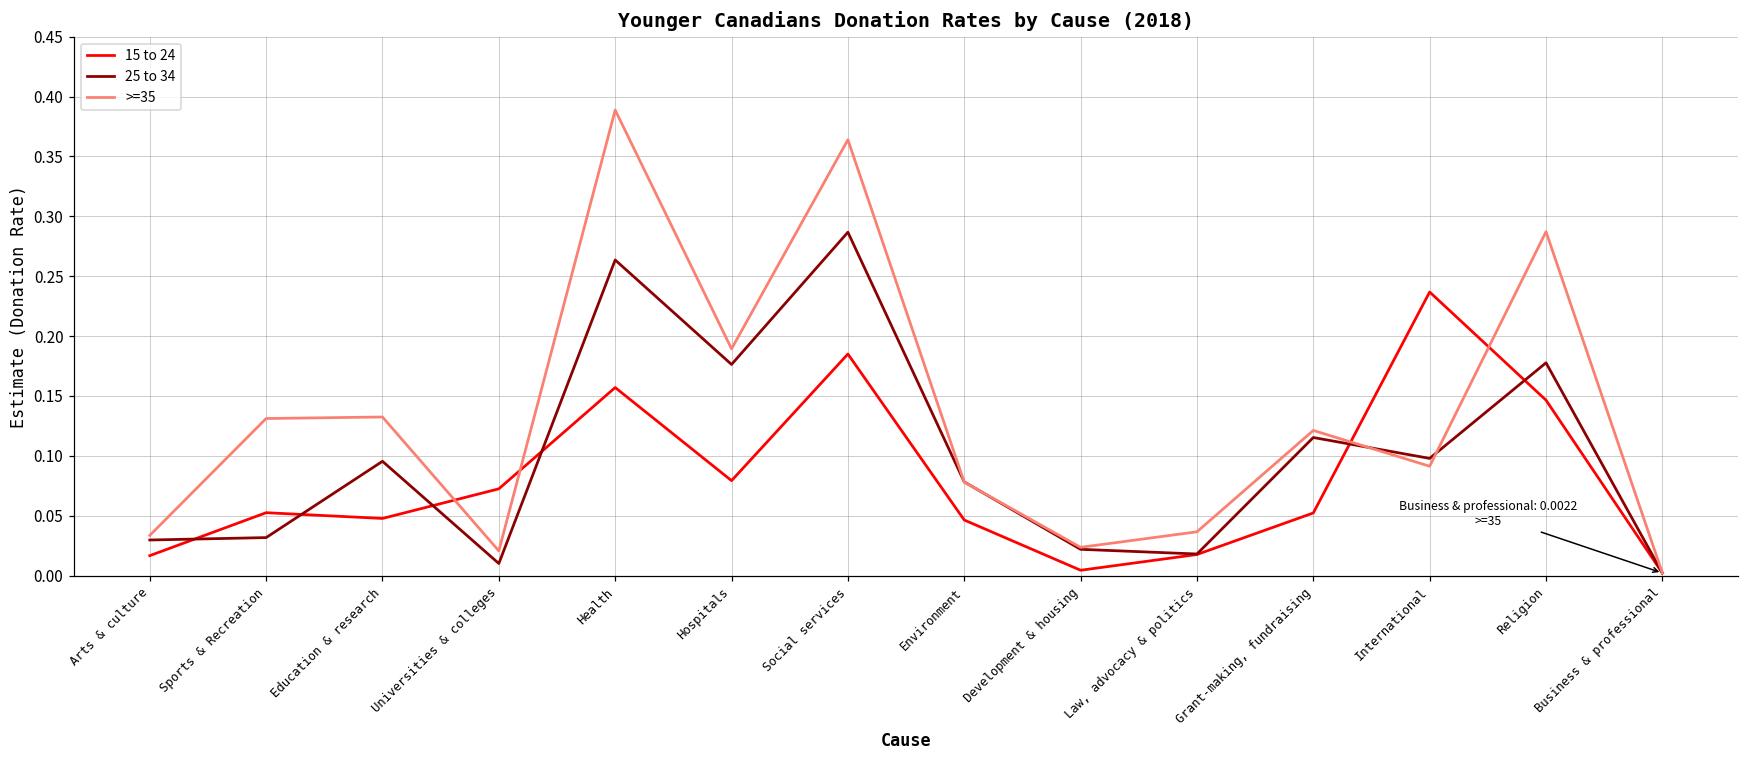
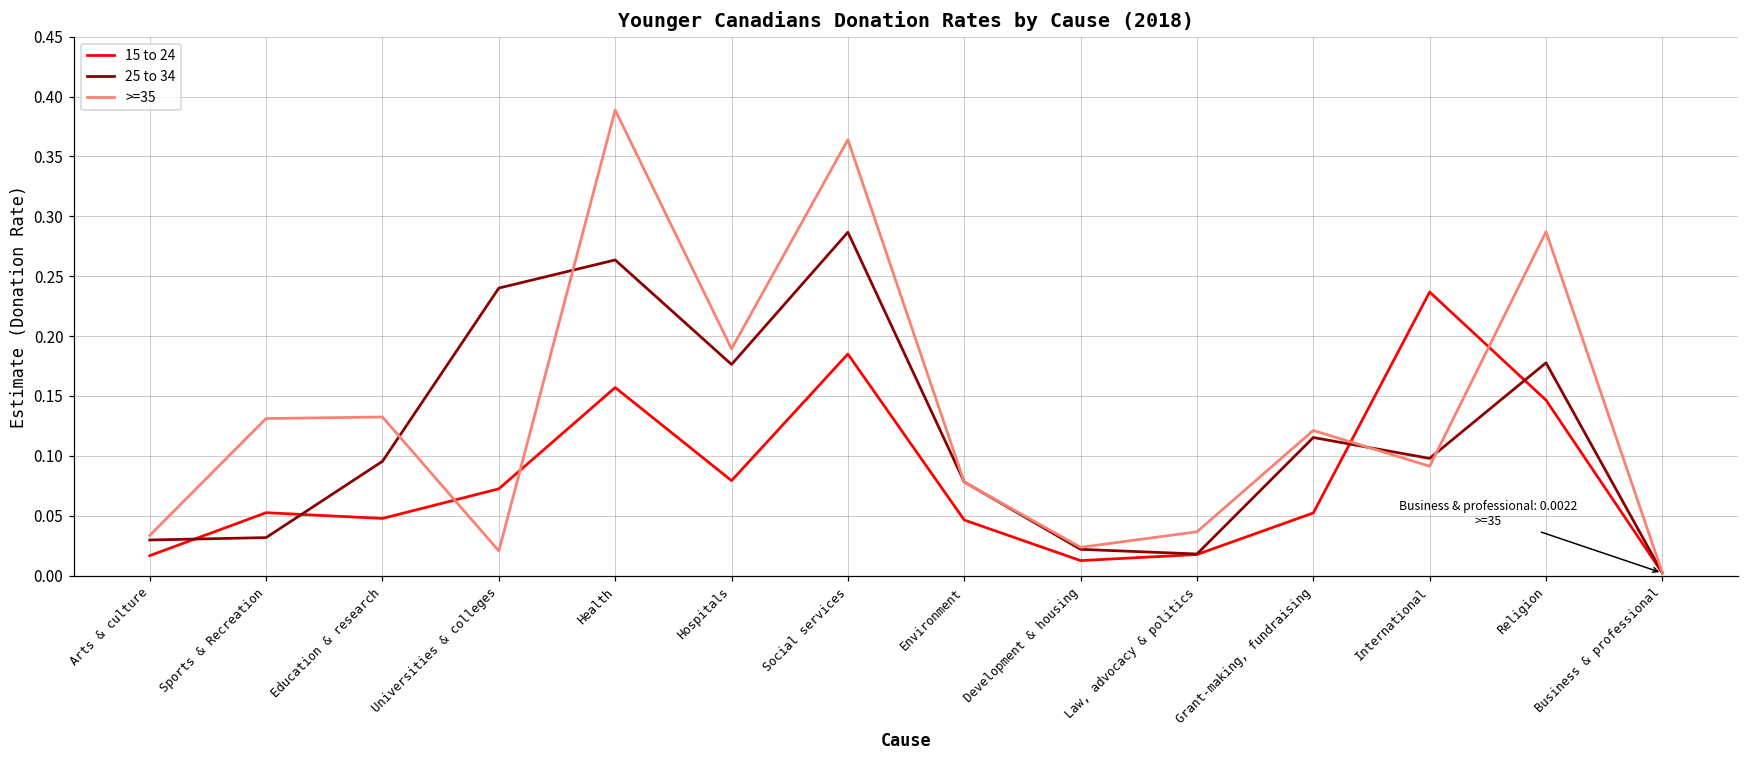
  {
    "15 to 24": {
      "Arts & culture": 0.017,
      "Sports & Recreation": 0.053,
      "Education & research": 0.048,
      "Universities & colleges": 0.072,
      "Health": 0.157,
      "Hospitals": 0.079,
      "Social services": 0.185,
      "Environment": 0.046,
-     "Development & housing": 0.005,
+     "Development & housing": 0.013,
      "Grant-making, fundraising": 0.052,
      "International": 0.237,
      "Religion": 0.147
    },
    "25 to 34": {
      "Arts & culture": 0.030,
      "Sports & Recreation": 0.032,
      "Education & research": 0.095,
-     "Universities & colleges": 0.010,
+     "Universities & colleges": 0.240,
      "Health": 0.264,
      "Hospitals": 0.176,
      "Social services": 0.287,
      "Grant-making, fundraising": 0.115,
      "International": 0.098,
      "Religion": 0.178
    },
    ">=35": {
      "Arts & culture": 0.034,
      "Sports & Recreation": 0.131,
      "Education & research": 0.132,
      "Universities & colleges": 0.021,
      "Health": 0.389,
      "Hospitals": 0.189,
      "Social services": 0.364,
      "Law, advocacy & politics": 0.037,
      "Grant-making, fundraising": 0.121,
      "International": 0.091,
      "Religion": 0.287
    }
  }
